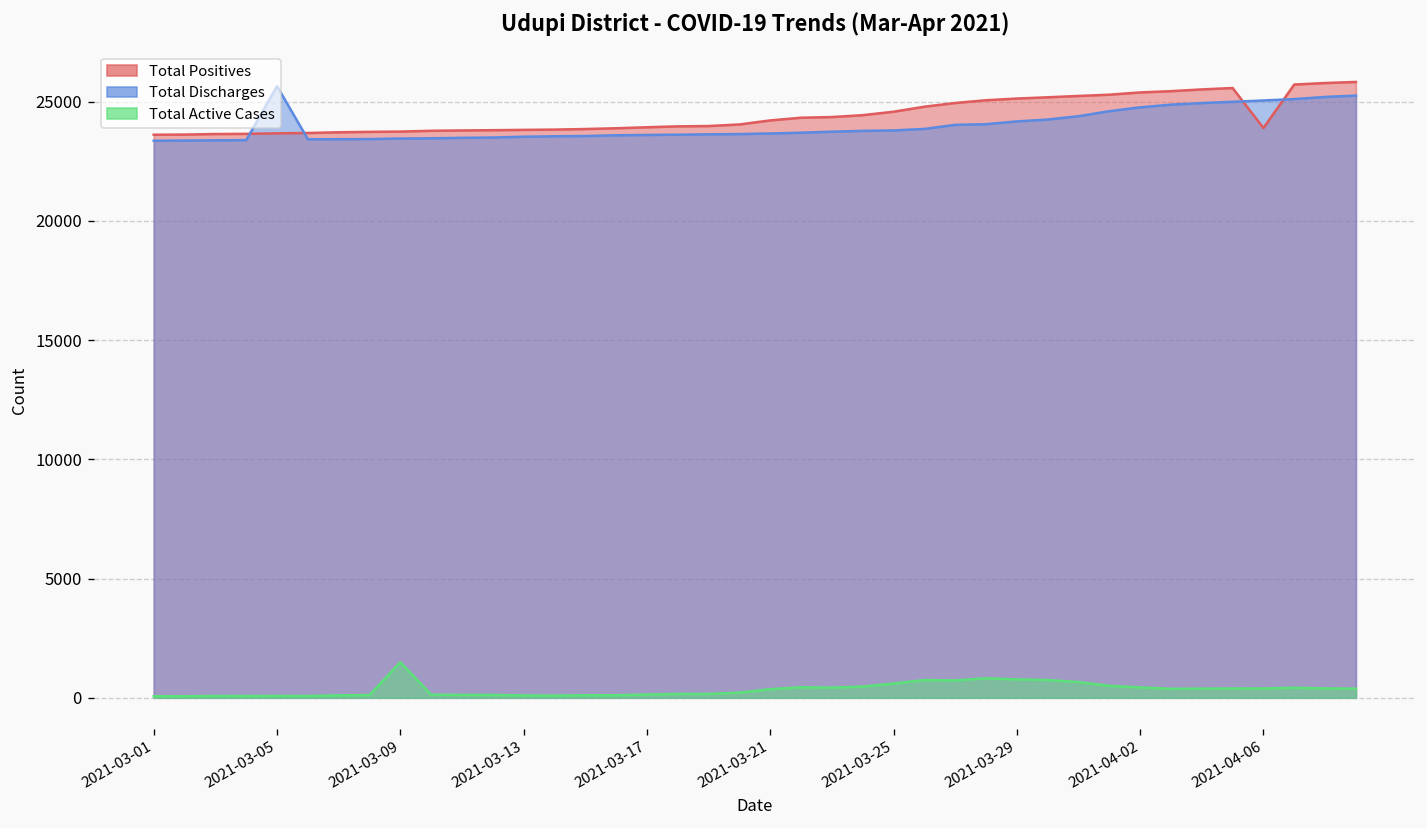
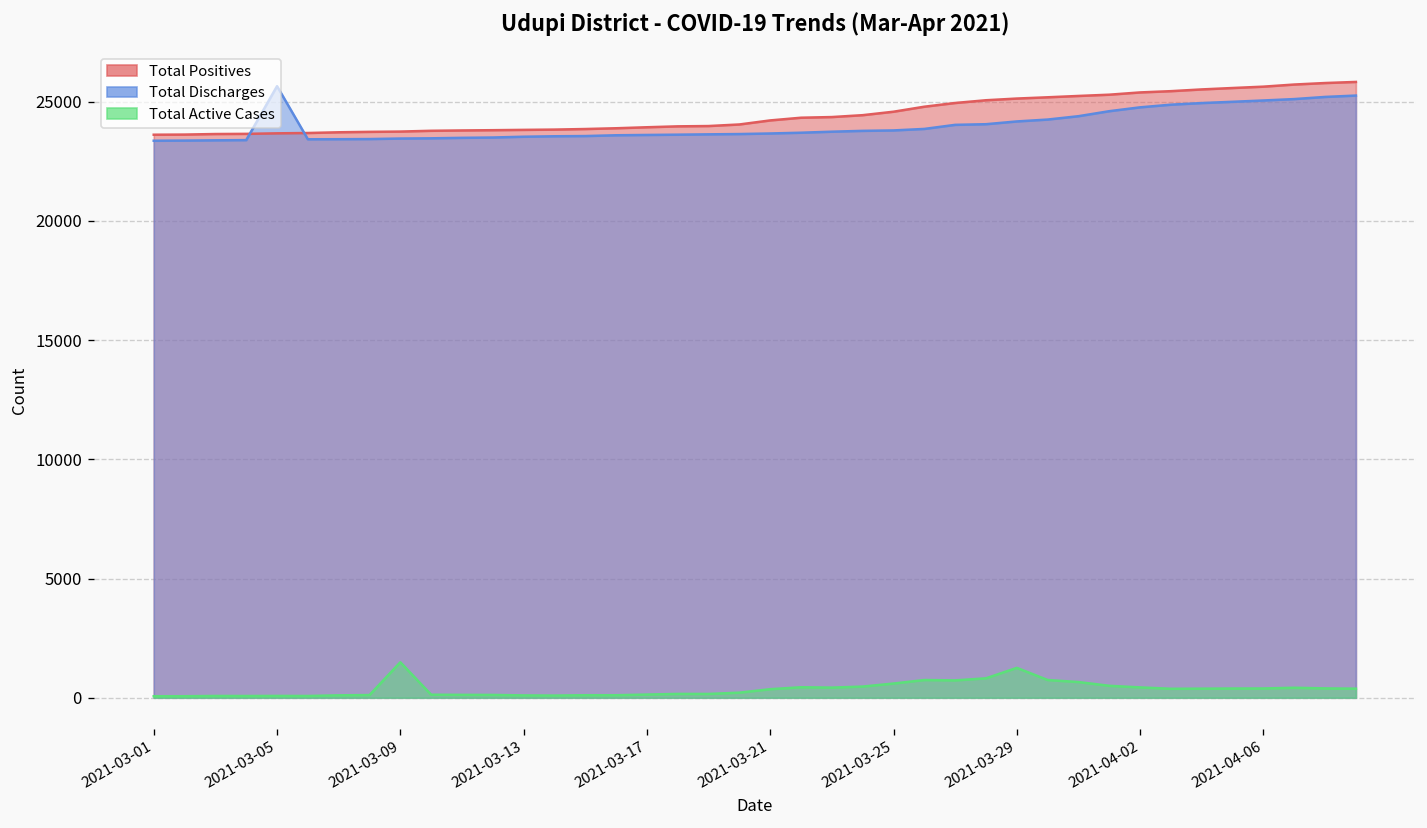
  {
    "Total Positives": {
      "2021-03-01": 23600,
      "2021-03-05": 23700,
      "2021-03-09": 23700,
      "2021-03-13": 23800,
      "2021-03-17": 23900,
      "2021-03-21": 24200,
      "2021-03-25": 24600,
      "2021-03-29": 25100,
      "2021-04-02": 25400,
-     "2021-04-06": 23900
+     "2021-04-06": 25600
    },
    "Total Discharges": {
      "2021-03-01": 23400,
      "2021-03-09": 23500,
      "2021-03-13": 23500,
      "2021-03-17": 23600,
      "2021-03-21": 23700,
      "2021-03-25": 23800,
      "2021-03-29": 24200,
      "2021-04-02": 24800,
      "2021-04-06": 25100
    },
    "Total Active Cases": {
      "2021-03-01": 100,
      "2021-03-05": 100,
      "2021-03-09": 1500,
      "2021-03-13": 100,
      "2021-03-17": 100,
      "2021-03-21": 400,
      "2021-03-25": 600,
-     "2021-03-29": 800,
+     "2021-03-29": 1300,
      "2021-04-02": 400,
      "2021-04-06": 400
    }
  }
